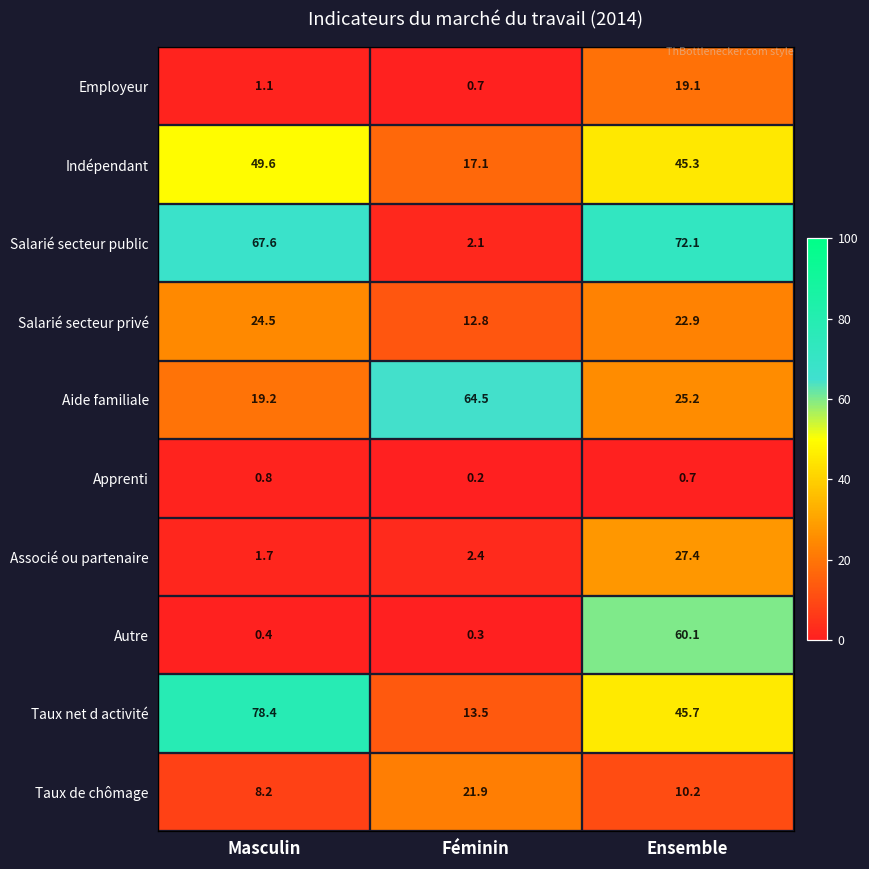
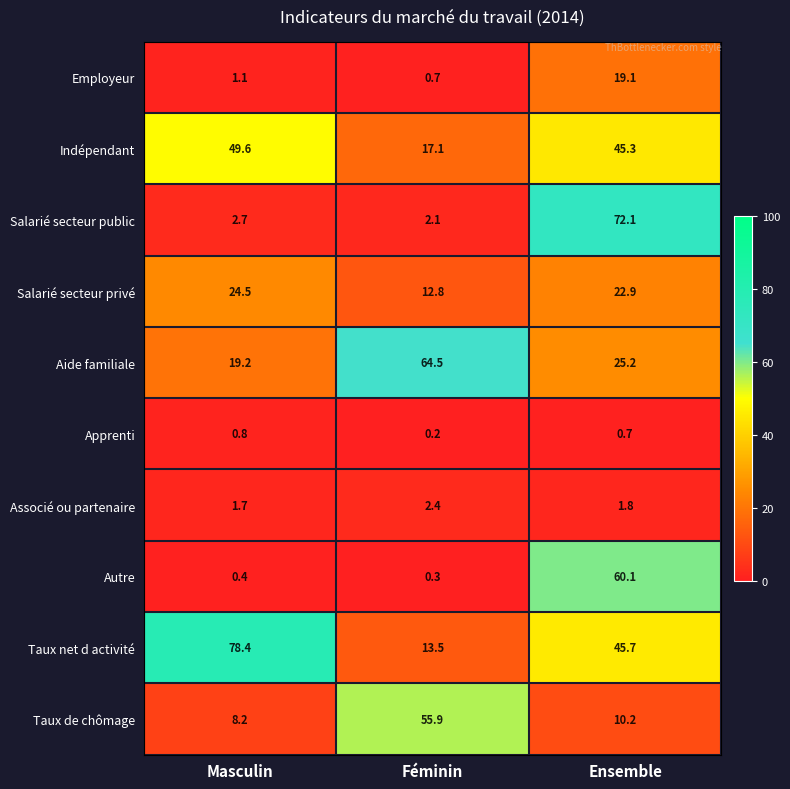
  {
    "Employeur": {
      "Masculin": 1.1,
      "Féminin": 0.7
    },
    "Indépendant": {
      "Masculin": 49.6,
      "Féminin": 17.1,
      "Ensemble": 45.3
    },
    "Salarié secteur public": {
-     "Masculin": 67.6,
+     "Masculin": 2.7,
      "Féminin": 2.1,
      "Ensemble": 72.1
    },
    "Salarié secteur privé": {
      "Masculin": 24.5,
      "Féminin": 12.8,
      "Ensemble": 22.9
    },
    "Aide familiale": {
      "Masculin": 19.2,
      "Féminin": 64.5,
      "Ensemble": 25.2
    },
    "Apprenti": {
      "Masculin": 0.8,
      "Féminin": 0.2,
      "Ensemble": 0.7
    },
    "Associé ou partenaire": {
      "Masculin": 1.7,
      "Féminin": 2.4,
-     "Ensemble": 27.4
+     "Ensemble": 1.8
    },
    "Autre": {
      "Masculin": 0.4,
      "Féminin": 0.3,
      "Ensemble": 60.1
    },
    "Taux net d activité": {
      "Masculin": 78.4,
      "Féminin": 13.5,
      "Ensemble": 45.7
    },
    "Taux de chômage": {
      "Masculin": 8.2,
-     "Féminin": 21.9,
+     "Féminin": 55.9,
      "Ensemble": 10.2
    }
  }
